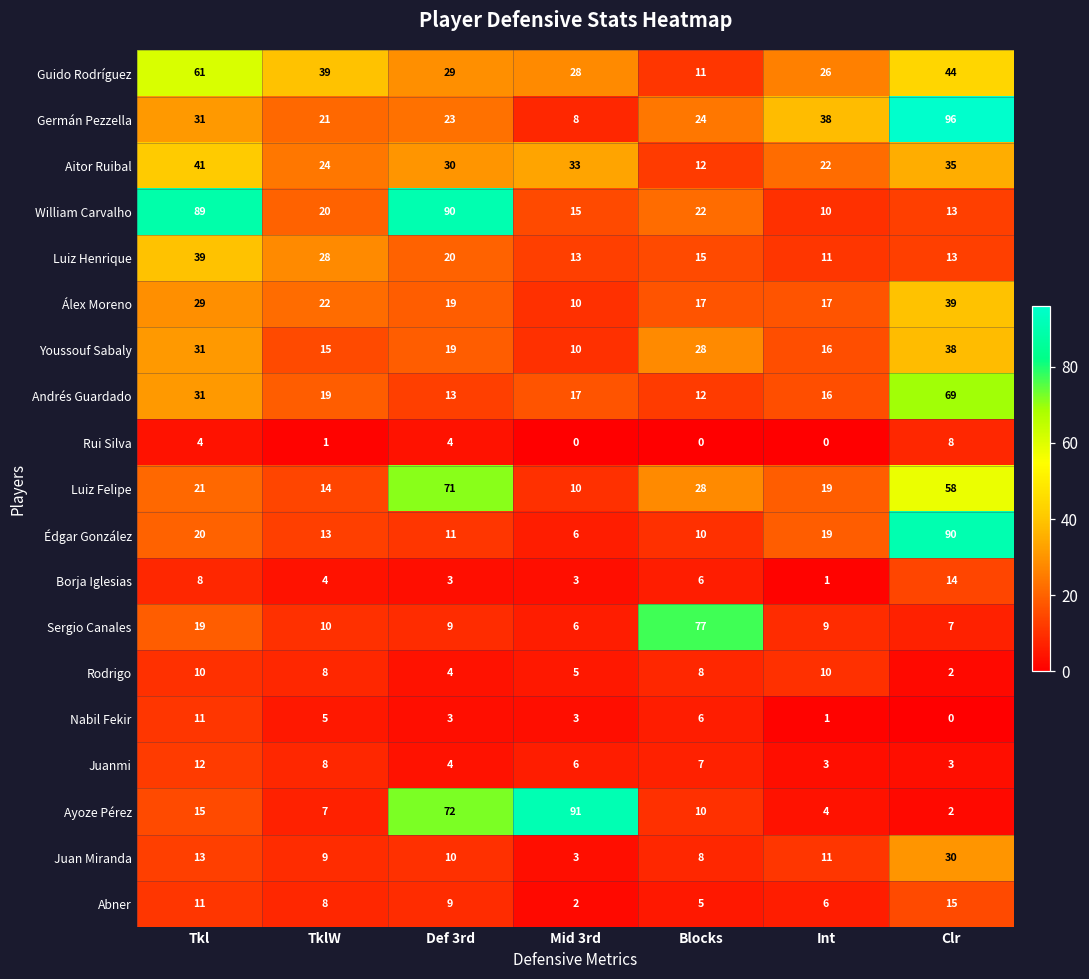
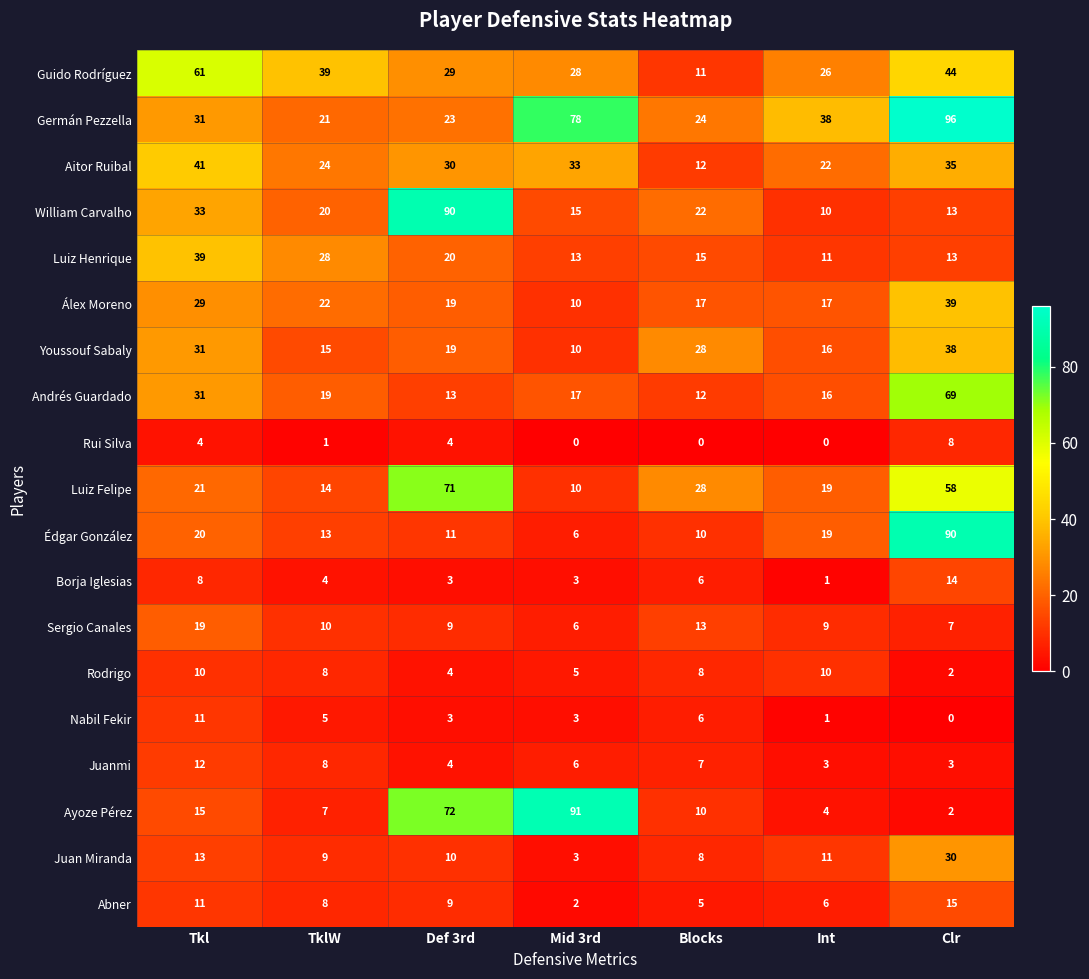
  {
    "Guido Rodríguez": {
      "Tkl": 61,
      "TklW": 39,
      "Def 3rd": 29,
      "Mid 3rd": 28,
      "Blocks": 11,
      "Int": 26,
      "Clr": 44
    },
    "Germán Pezzella": {
      "Tkl": 31,
      "TklW": 21,
      "Def 3rd": 23,
-     "Mid 3rd": 8,
+     "Mid 3rd": 78,
      "Blocks": 24,
      "Int": 38,
      "Clr": 96
    },
    "Aitor Ruibal": {
      "Tkl": 41,
      "TklW": 24,
      "Def 3rd": 30,
      "Mid 3rd": 33,
      "Blocks": 12,
      "Int": 22,
      "Clr": 35
    },
    "William Carvalho": {
-     "Tkl": 89,
+     "Tkl": 33,
      "TklW": 20,
      "Def 3rd": 90,
      "Mid 3rd": 15,
      "Blocks": 22,
      "Int": 10,
      "Clr": 13
    },
    "Luiz Henrique": {
      "Tkl": 39,
      "TklW": 28,
      "Def 3rd": 20,
      "Mid 3rd": 13,
      "Blocks": 15,
      "Int": 11,
      "Clr": 13
    },
    "Álex Moreno": {
      "Tkl": 29,
      "TklW": 22,
      "Def 3rd": 19,
      "Mid 3rd": 10,
      "Blocks": 17,
      "Int": 17,
      "Clr": 39
    },
    "Youssouf Sabaly": {
      "Tkl": 31,
      "TklW": 15,
      "Def 3rd": 19,
      "Mid 3rd": 10,
      "Blocks": 28,
      "Int": 16,
      "Clr": 38
    },
    "Andrés Guardado": {
      "Tkl": 31,
      "TklW": 19,
      "Def 3rd": 13,
      "Mid 3rd": 17,
      "Blocks": 12,
      "Int": 16,
      "Clr": 69
    },
    "Rui Silva": {
      "Tkl": 4,
      "TklW": 1,
      "Def 3rd": 4,
      "Mid 3rd": 0,
      "Blocks": 0,
      "Int": 0,
      "Clr": 8
    },
    "Luiz Felipe": {
      "Tkl": 21,
      "TklW": 14,
      "Def 3rd": 71,
      "Mid 3rd": 10,
      "Blocks": 28,
      "Int": 19,
      "Clr": 58
    },
    "Édgar González": {
      "Tkl": 20,
      "TklW": 13,
      "Def 3rd": 11,
      "Mid 3rd": 6,
      "Blocks": 10,
      "Int": 19,
      "Clr": 90
    },
    "Borja Iglesias": {
      "Tkl": 8,
      "TklW": 4,
      "Def 3rd": 3,
      "Mid 3rd": 3,
      "Blocks": 6,
      "Int": 1,
      "Clr": 14
    },
    "Sergio Canales": {
      "Tkl": 19,
      "TklW": 10,
      "Def 3rd": 9,
      "Mid 3rd": 6,
-     "Blocks": 77,
+     "Blocks": 13,
      "Int": 9,
      "Clr": 7
    },
    "Rodrigo": {
      "Tkl": 10,
      "TklW": 8,
      "Def 3rd": 4,
      "Mid 3rd": 5,
      "Blocks": 8,
      "Int": 10,
      "Clr": 2
    },
    "Nabil Fekir": {
      "Tkl": 11,
      "TklW": 5,
      "Def 3rd": 3,
      "Mid 3rd": 3,
      "Blocks": 6,
      "Int": 1,
      "Clr": 0
    },
    "Juanmi": {
      "Tkl": 12,
      "TklW": 8,
      "Def 3rd": 4,
      "Mid 3rd": 6,
      "Blocks": 7,
      "Int": 3,
      "Clr": 3
    },
    "Ayoze Pérez": {
      "Tkl": 15,
      "TklW": 7,
      "Def 3rd": 72,
      "Mid 3rd": 91,
      "Blocks": 10,
      "Int": 4,
      "Clr": 2
    },
    "Juan Miranda": {
      "Tkl": 13,
      "TklW": 9,
      "Def 3rd": 10,
      "Mid 3rd": 3,
      "Blocks": 8,
      "Int": 11,
      "Clr": 30
    },
    "Abner": {
      "Tkl": 11,
      "TklW": 8,
      "Def 3rd": 9,
      "Mid 3rd": 2,
      "Blocks": 5,
      "Int": 6,
      "Clr": 15
    }
  }
